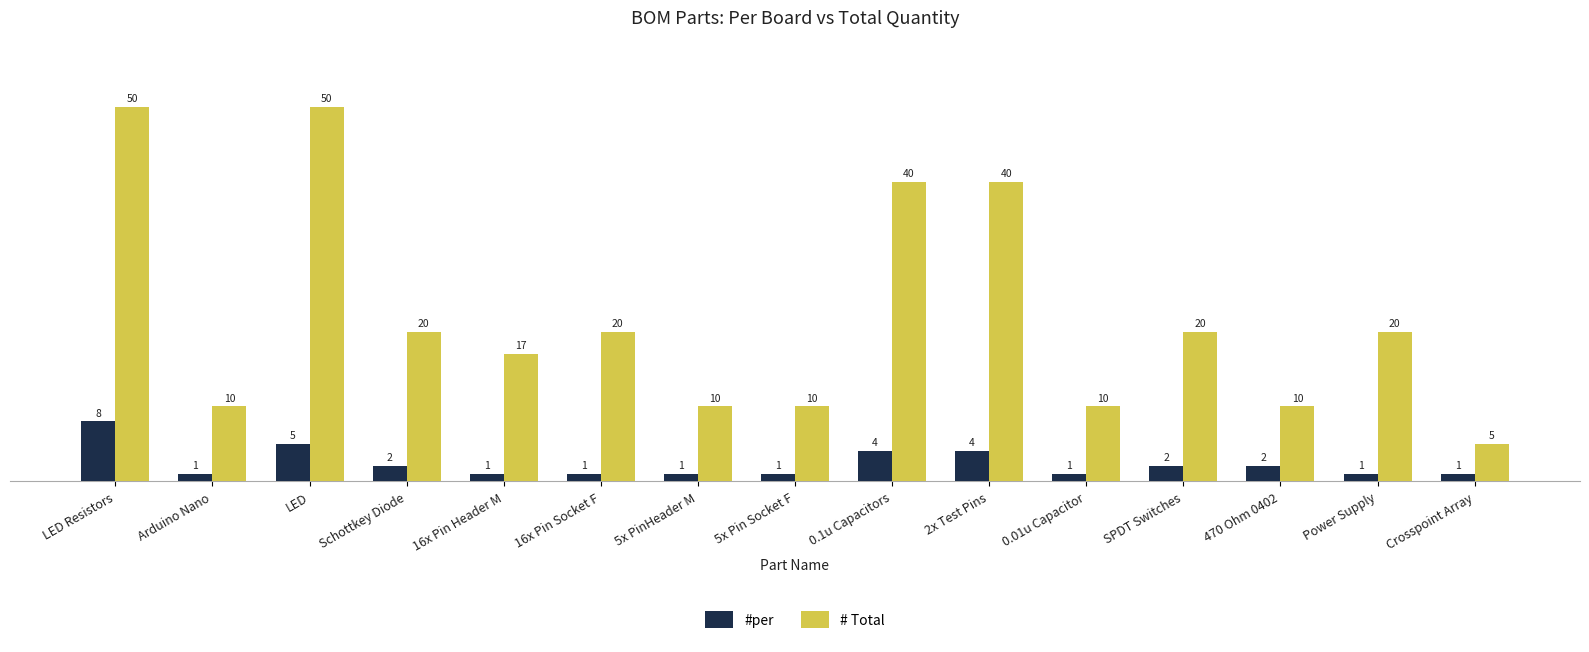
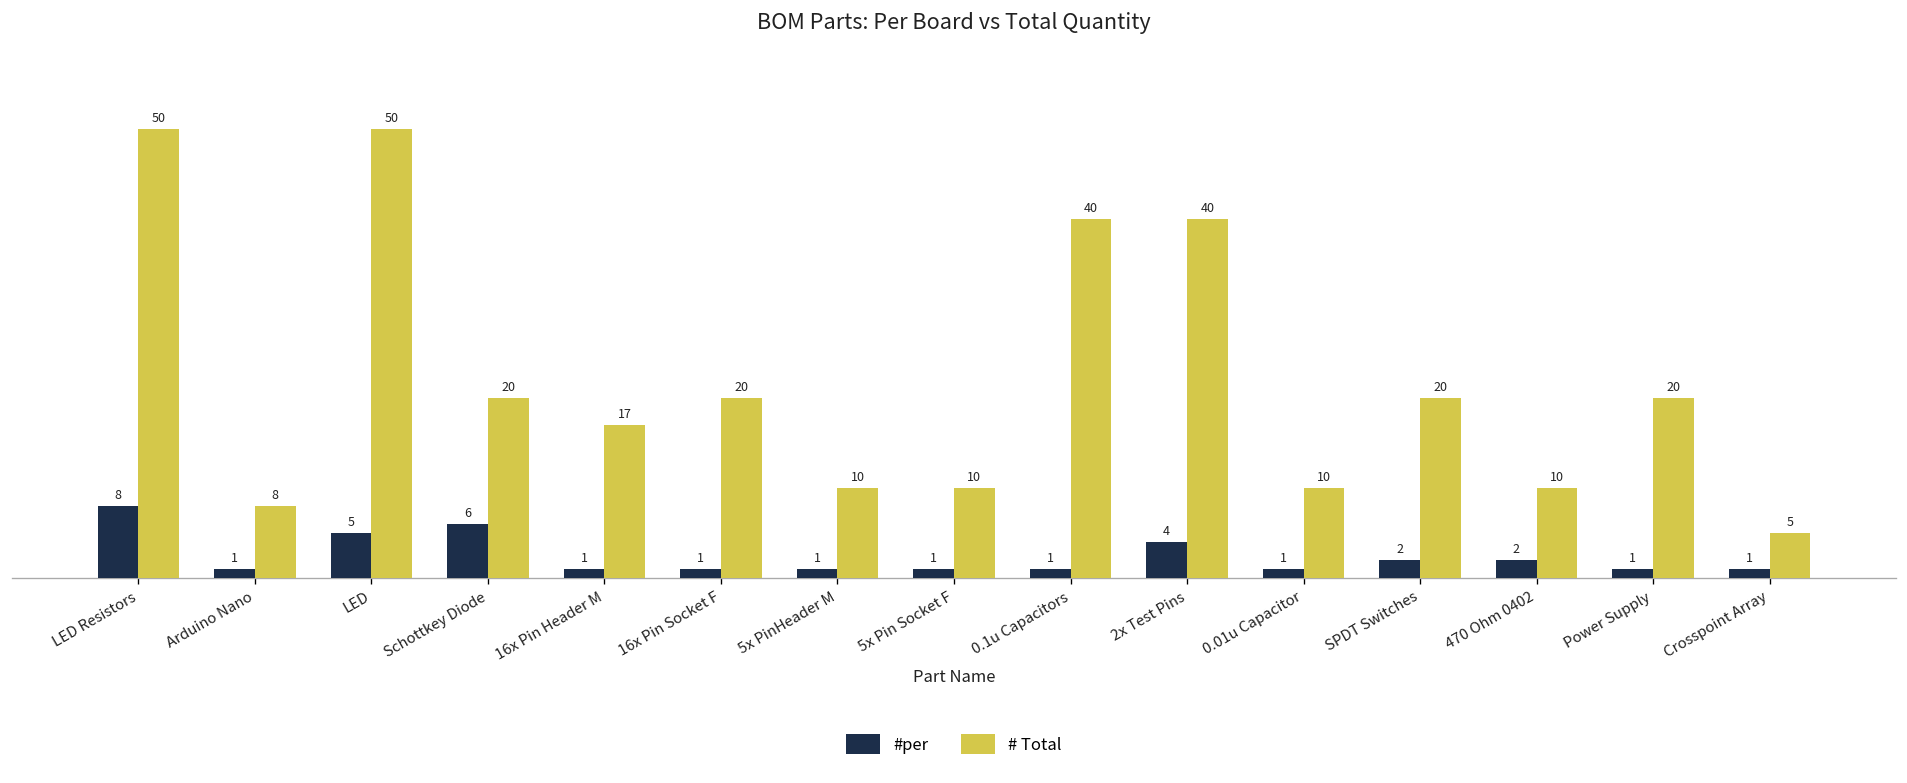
  {
    "#per": {
      "LED Resistors": 8,
      "Arduino Nano": 1,
      "LED": 5,
-     "Schottkey Diode": 2,
+     "Schottkey Diode": 6,
      "16x Pin Header M": 1,
      "16x Pin Socket F": 1,
      "5x PinHeader M": 1,
      "5x Pin Socket F": 1,
-     "0.1u Capacitors": 4,
+     "0.1u Capacitors": 1,
      "2x Test Pins": 4,
      "0.01u Capacitor": 1,
      "SPDT Switches": 2,
      "470 Ohm 0402": 2,
      "Power Supply": 1,
      "Crosspoint Array": 1
    },
    "# Total": {
      "LED Resistors": 50,
-     "Arduino Nano": 10,
+     "Arduino Nano": 8,
      "LED": 50,
      "Schottkey Diode": 20,
      "16x Pin Header M": 17,
      "16x Pin Socket F": 20,
      "5x PinHeader M": 10,
      "5x Pin Socket F": 10,
      "0.1u Capacitors": 40,
      "2x Test Pins": 40,
      "0.01u Capacitor": 10,
      "SPDT Switches": 20,
      "470 Ohm 0402": 10,
      "Power Supply": 20,
      "Crosspoint Array": 5
    }
  }
